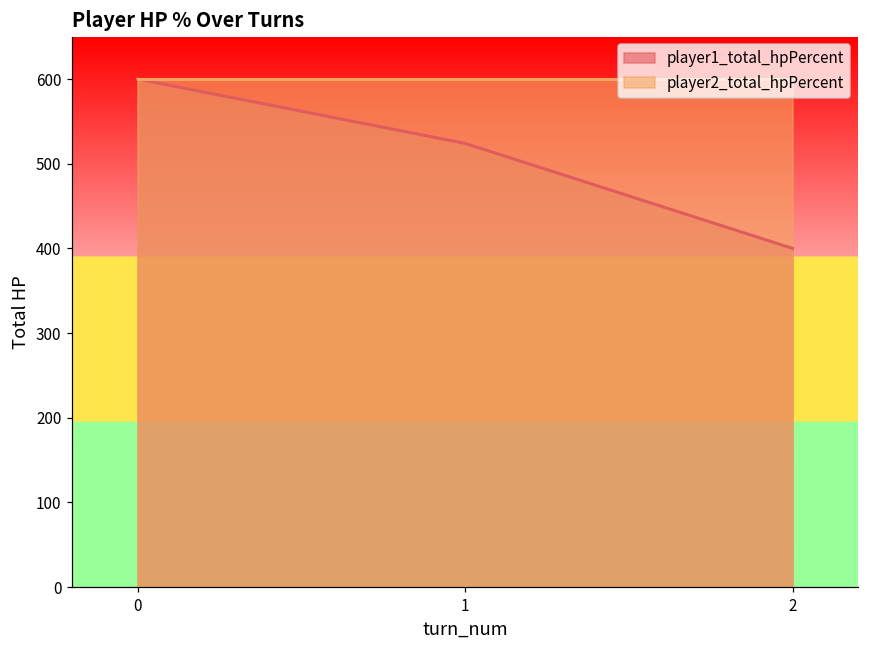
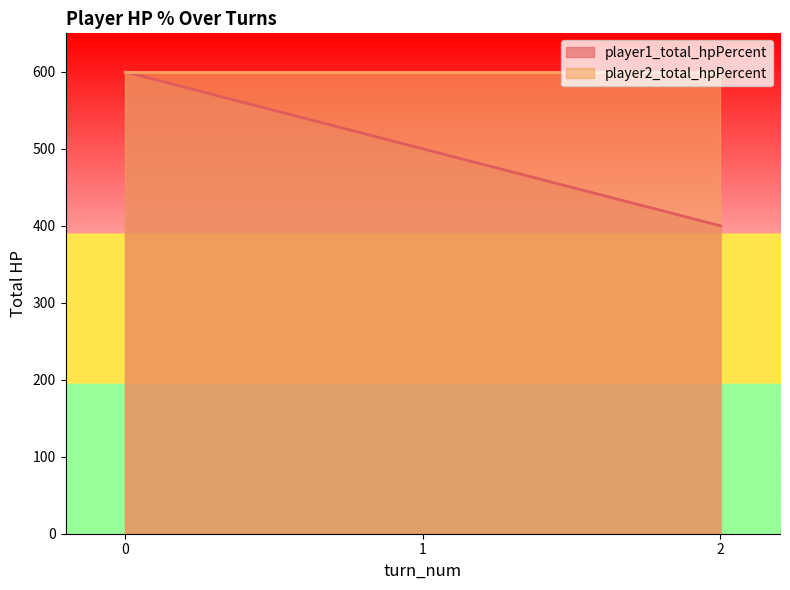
  {
    "player1_total_hpPercent": {
-     "1": 520,
+     "1": 500,
      "2": 400
    },
    "player2_total_hpPercent": {
      "1": 600
    }
  }
